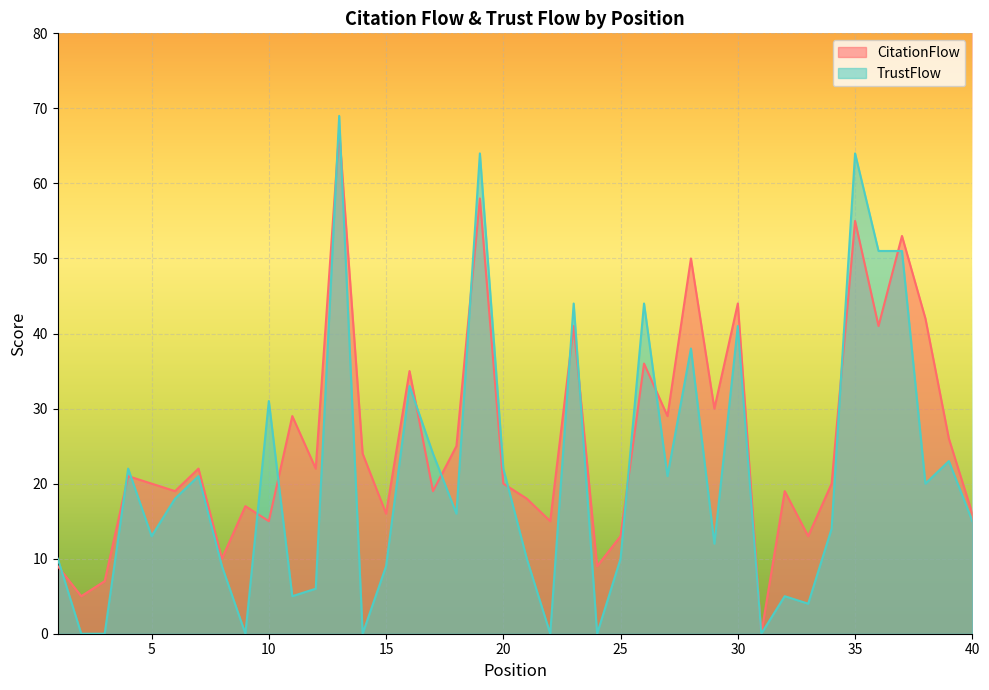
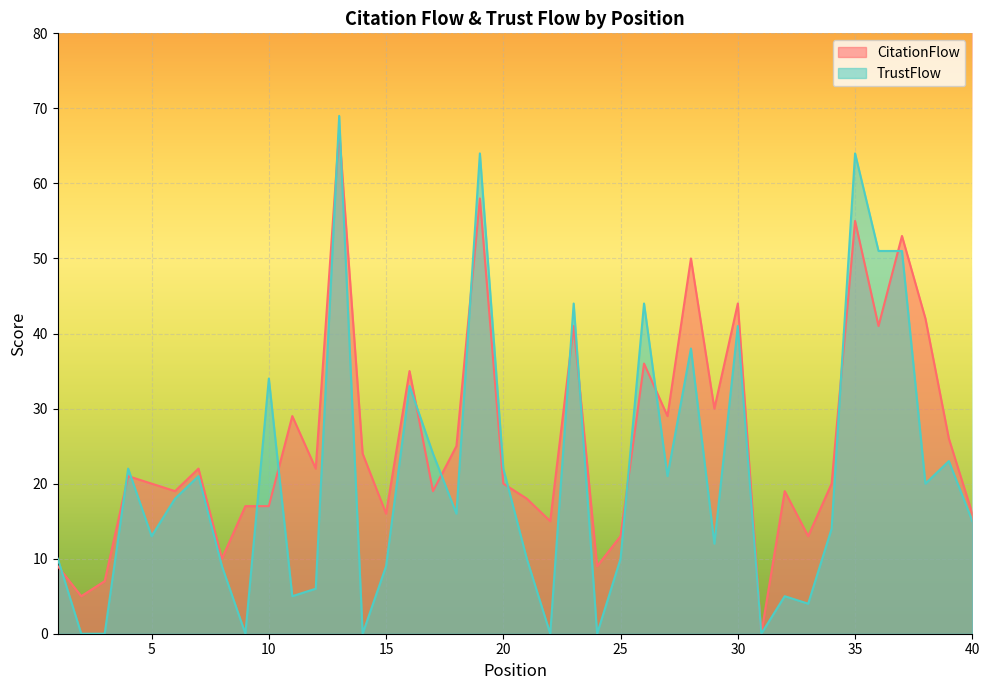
  {
    "CitationFlow": {
      "5": 20,
-     "10": 15,
+     "10": 17,
      "15": 16,
      "20": 20,
      "25": 13,
      "30": 44,
      "35": 55,
      "40": 16
    },
    "TrustFlow": {
      "5": 13,
-     "10": 31,
+     "10": 34,
      "15": 9,
      "20": 22,
      "25": 10,
      "30": 41,
      "35": 64,
      "40": 15
    }
  }
